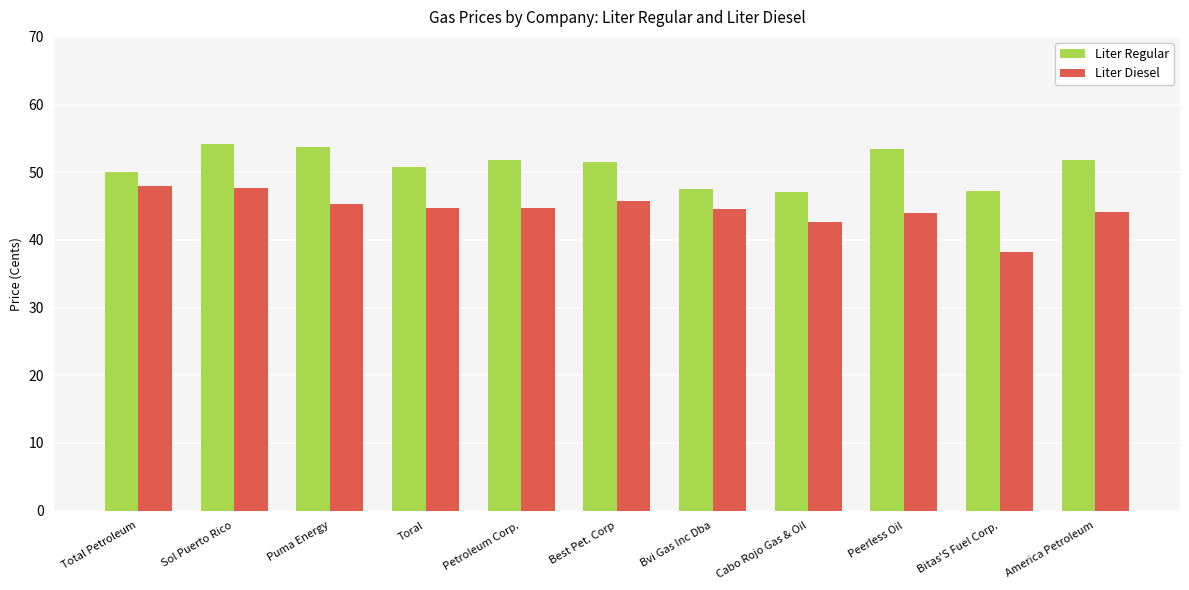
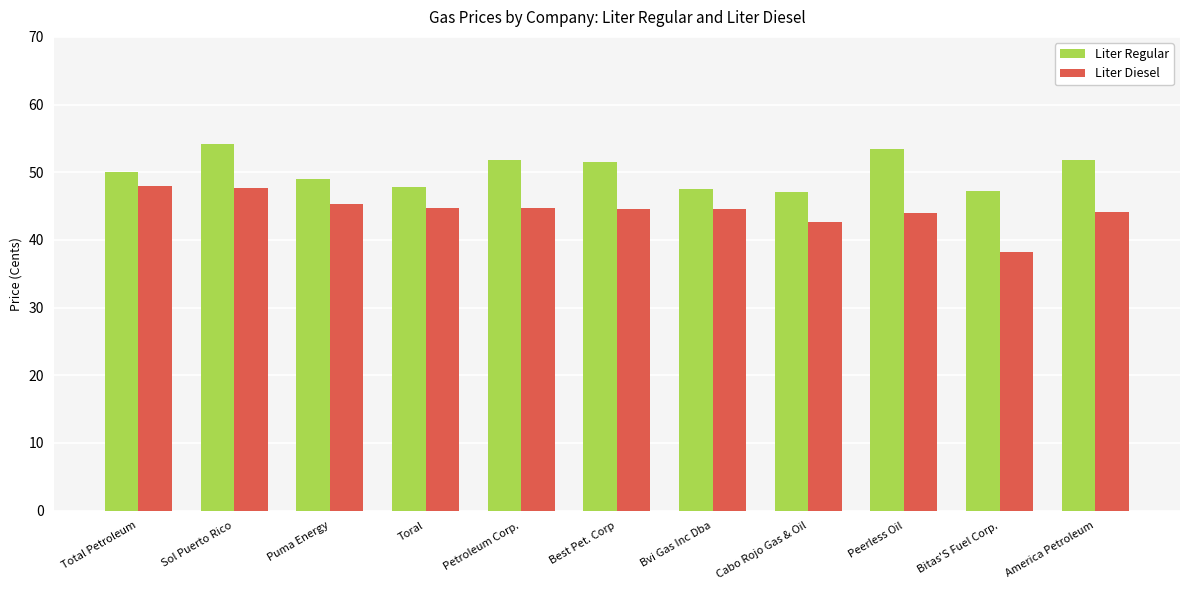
  {
    "Liter Regular": {
      "Total Petroleum": 50,
      "Sol Puerto Rico": 54,
-     "Puma Energy": 54,
-     "Toral": 51,
+     "Puma Energy": 49,
+     "Toral": 48,
      "Petroleum Corp.": 52,
      "Best Pet. Corp": 51,
      "Bvi Gas Inc Dba": 47,
      "Cabo Rojo Gas & Oil": 47,
      "Peerless Oil": 54,
      "Bitas'S Fuel Corp.": 47,
      "America Petroleum": 52
    },
    "Liter Diesel": {
      "Total Petroleum": 48,
      "Sol Puerto Rico": 48,
      "Puma Energy": 45,
      "Toral": 45,
      "Petroleum Corp.": 45,
-     "Best Pet. Corp": 46,
+     "Best Pet. Corp": 45,
      "Bvi Gas Inc Dba": 45,
      "Cabo Rojo Gas & Oil": 43,
      "Peerless Oil": 44,
      "Bitas'S Fuel Corp.": 38,
      "America Petroleum": 44
    }
  }
